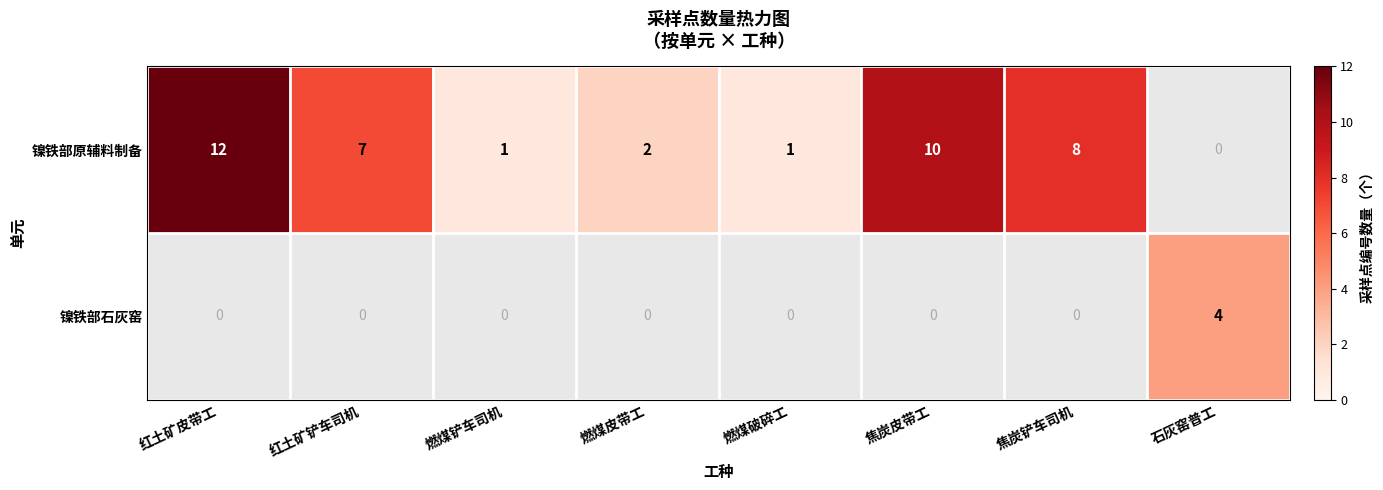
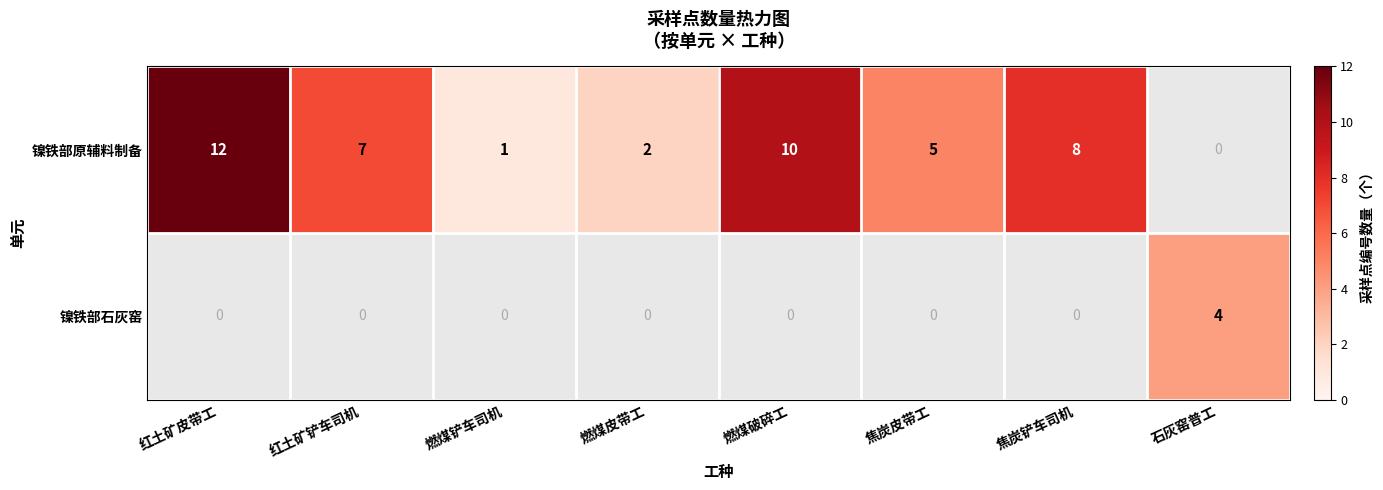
  {
    "镍铁部原辅料制备": {
      "红土矿皮带工": 12,
      "红土矿铲车司机": 7,
      "燃煤铲车司机": 1,
      "燃煤皮带工": 2,
-     "燃煤破碎工": 1,
-     "焦炭皮带工": 10,
+     "燃煤破碎工": 10,
+     "焦炭皮带工": 5,
      "焦炭铲车司机": 8
    },
    "镍铁部石灰窑": {
      "石灰窑普工": 4
    }
  }
